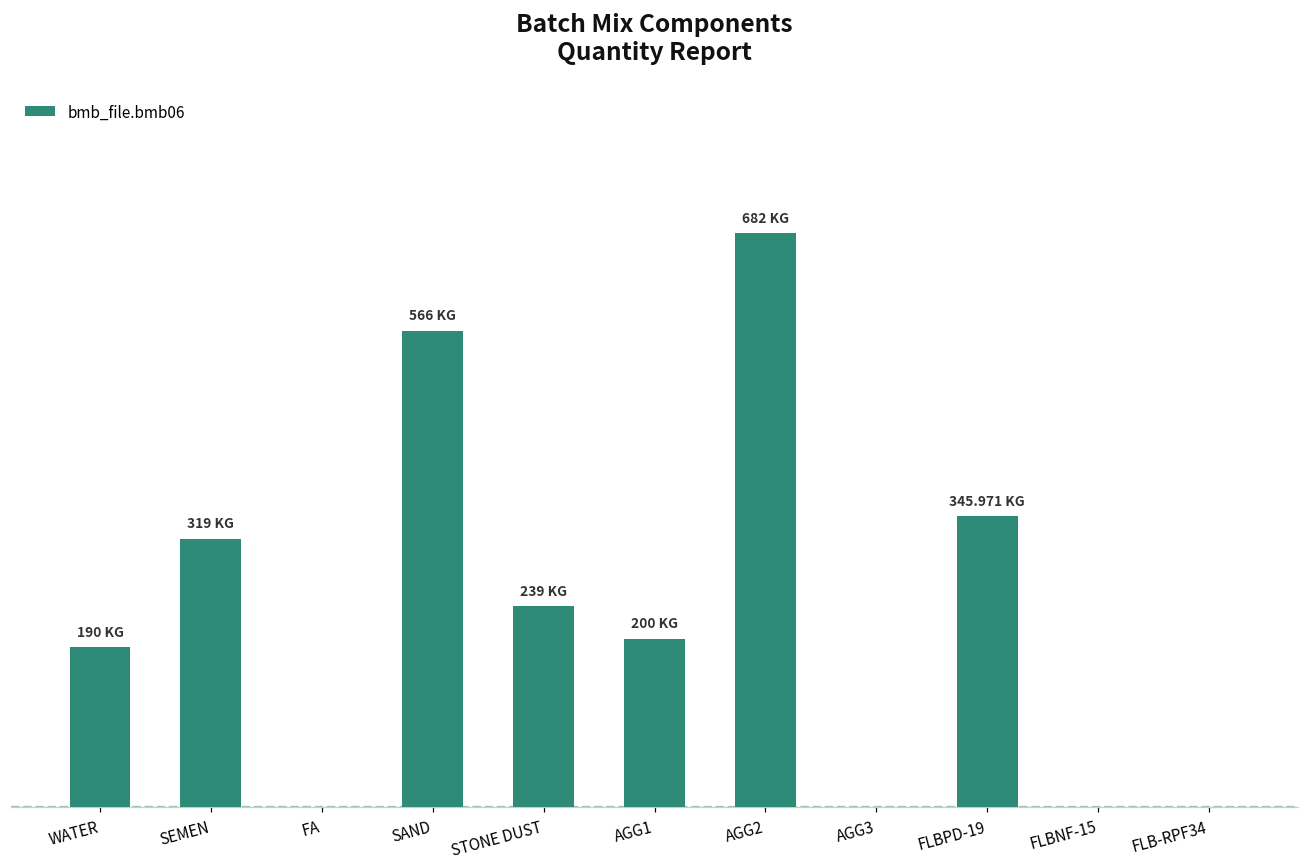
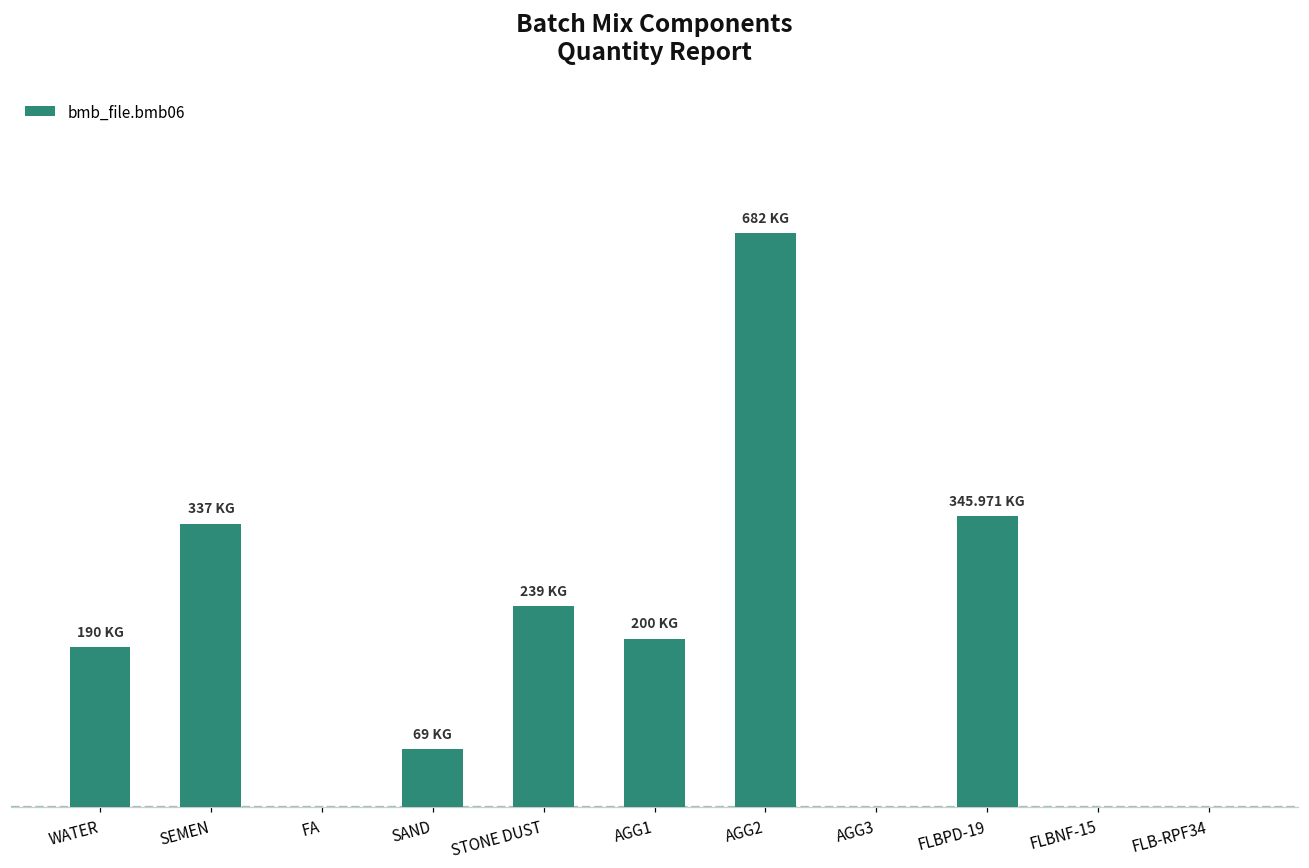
  {
    "WATER": 190,
-   "SEMEN": 319,
-   "SAND": 566,
+   "SEMEN": 337,
+   "SAND": 69,
    "STONE DUST": 239,
    "AGG1": 200,
    "AGG2": 682,
    "FLBPD-19": 345.971
  }
